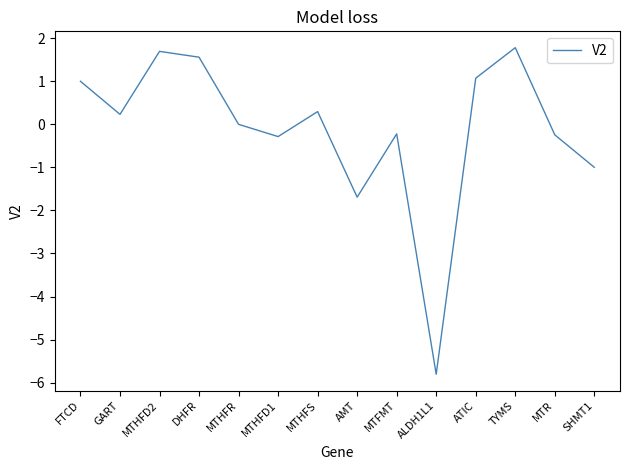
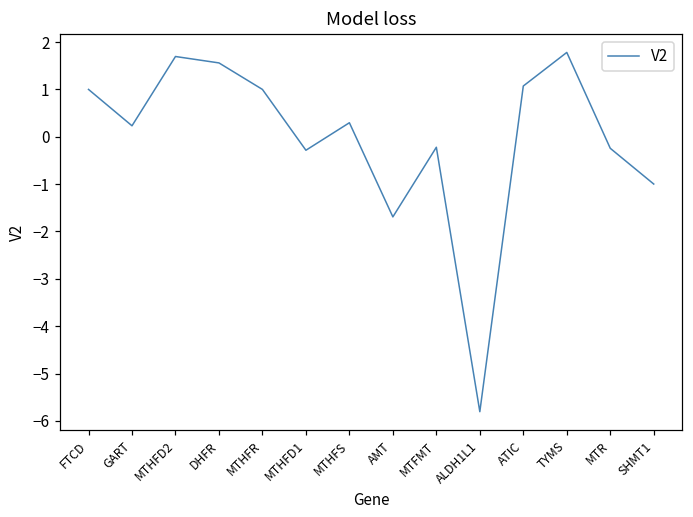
  {
    "FTCD": 1,
    "GART": 0.2,
    "MTHFD2": 1.7,
    "DHFR": 1.6,
-   "MTHFR": 0,
+   "MTHFR": 1,
    "MTHFD1": -0.3,
    "MTHFS": 0.3,
    "AMT": -1.7,
    "MTFMT": -0.2,
    "ALDH1L1": -5.8,
    "ATIC": 1.1,
    "TYMS": 1.8,
    "MTR": -0.2,
    "SHMT1": -1
  }
